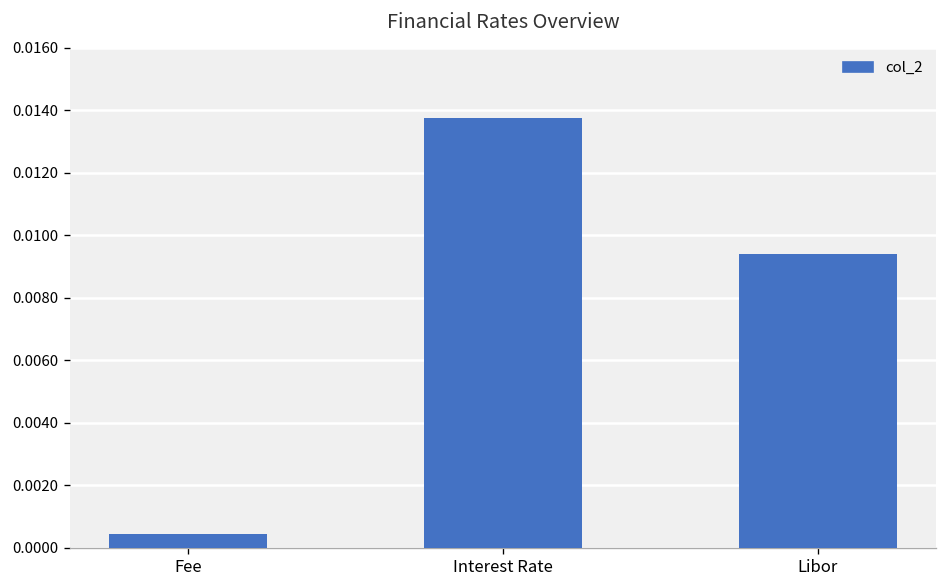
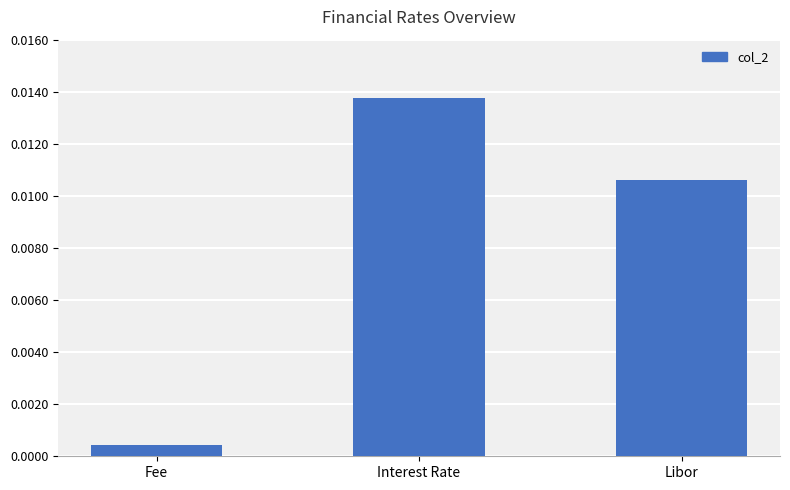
  {
    "Fee": 0.0004,
    "Interest Rate": 0.0138,
-   "Libor": 0.0094
+   "Libor": 0.0106
  }
